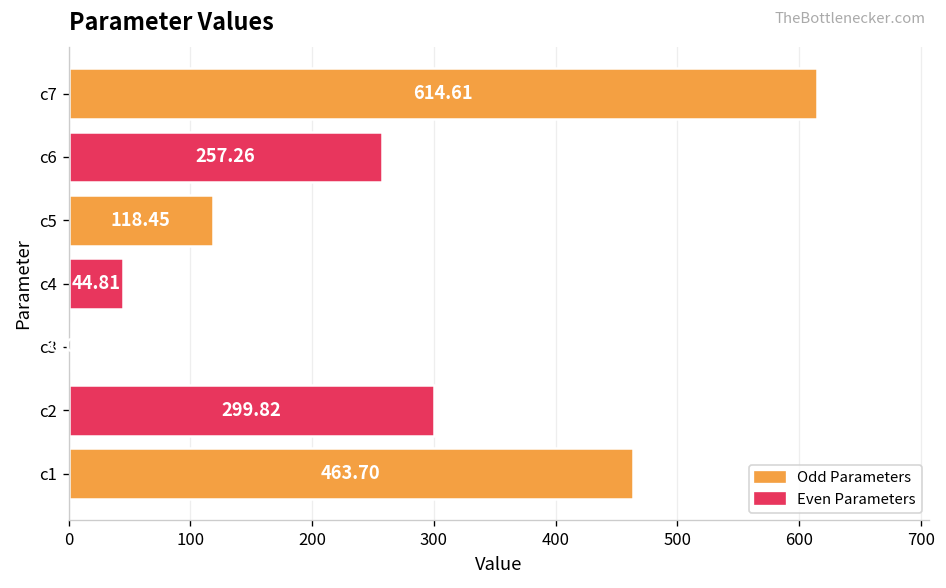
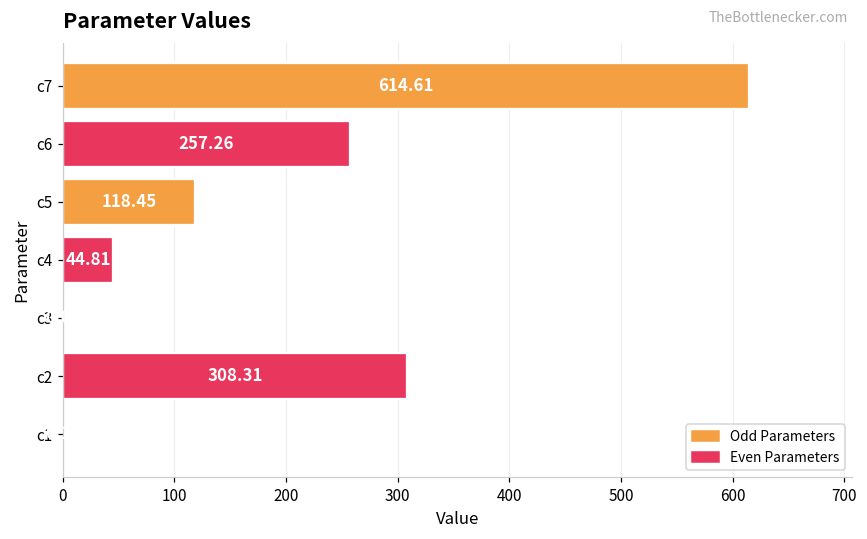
  {
    "c7": 614.61,
    "c6": 257.26,
    "c5": 118.45,
    "c4": 44.81,
-   "c2": 299.82,
-   "c1": 464
+   "c2": 308.31,
+   "c1": 0
  }
